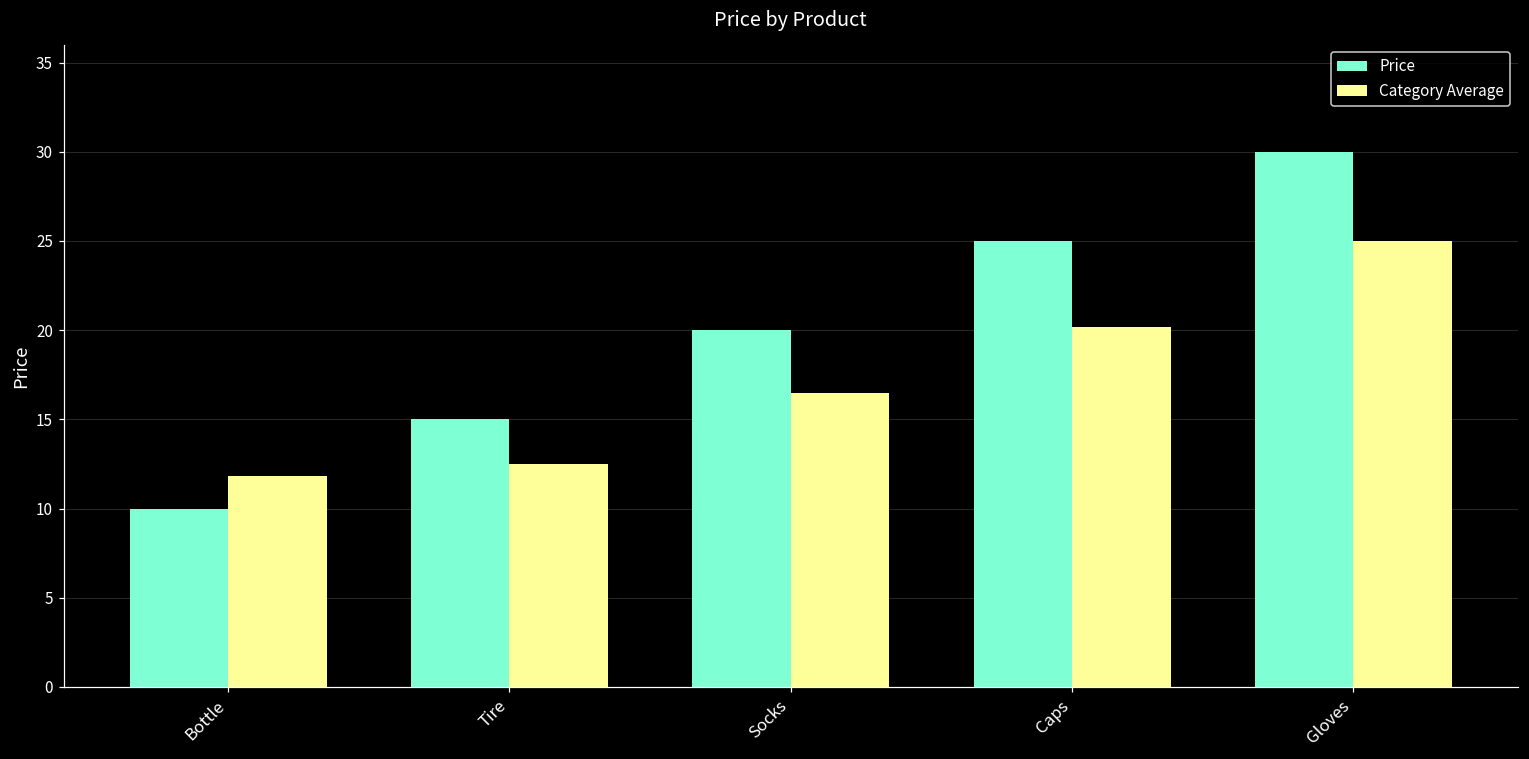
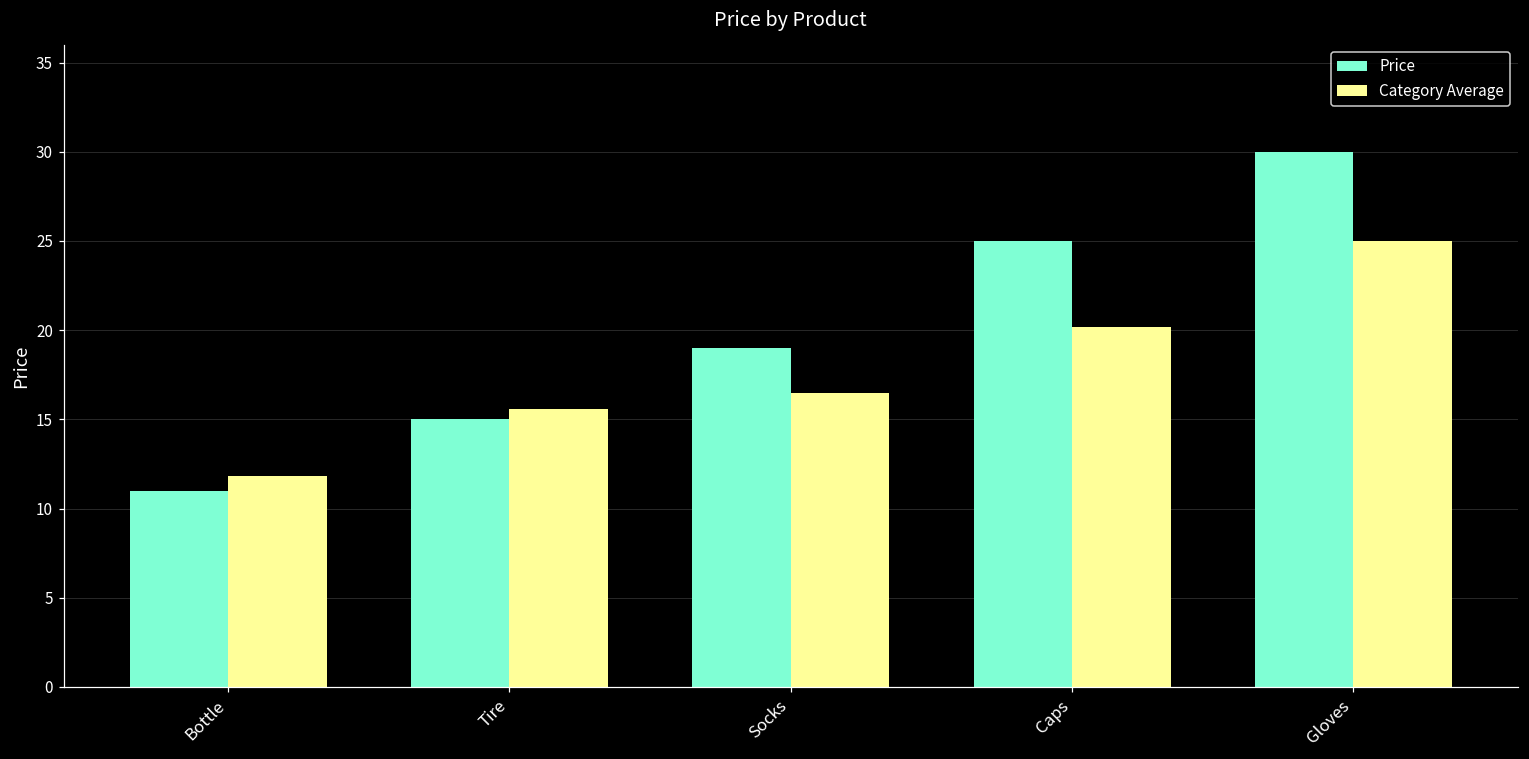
  {
    "Price": {
-     "Bottle": 10,
+     "Bottle": 11,
      "Tire": 15,
-     "Socks": 20,
+     "Socks": 19,
      "Caps": 25,
      "Gloves": 30
    },
    "Category Average": {
      "Bottle": 11.8,
-     "Tire": 12.5,
+     "Tire": 15.6,
      "Socks": 16.5,
      "Caps": 20.2,
      "Gloves": 25.0
    }
  }
